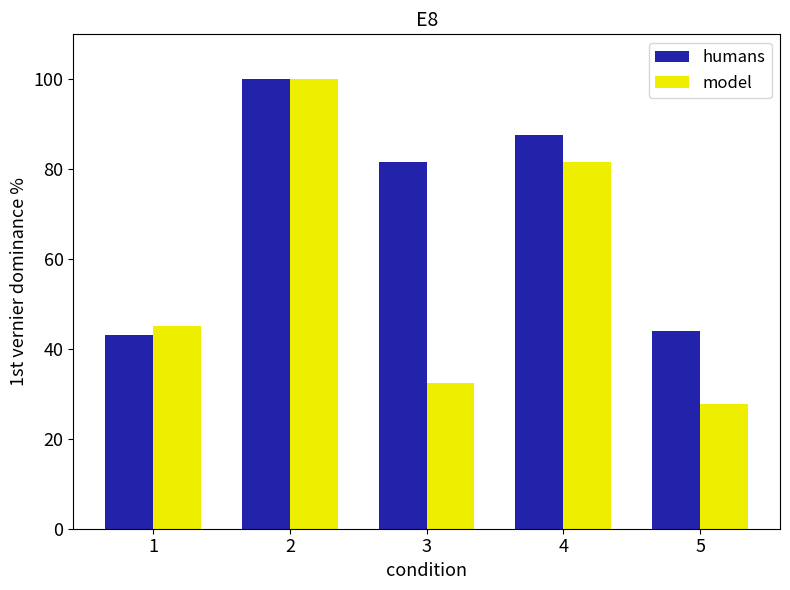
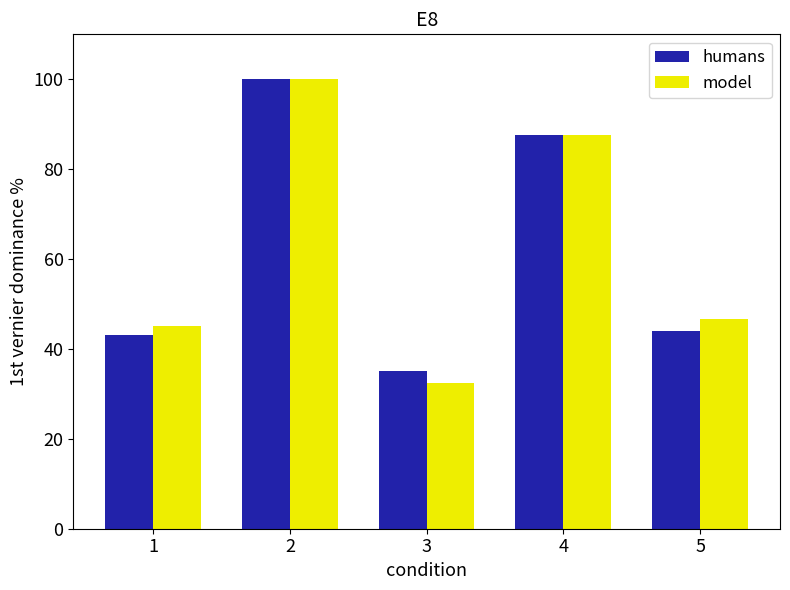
  {
    "humans": {
      "1": 43,
      "2": 100,
-     "3": 82,
+     "3": 35,
      "4": 88,
      "5": 44
    },
    "model": {
      "1": 45,
      "2": 100,
      "3": 32,
-     "4": 82,
-     "5": 28
+     "4": 88,
+     "5": 47
    }
  }
